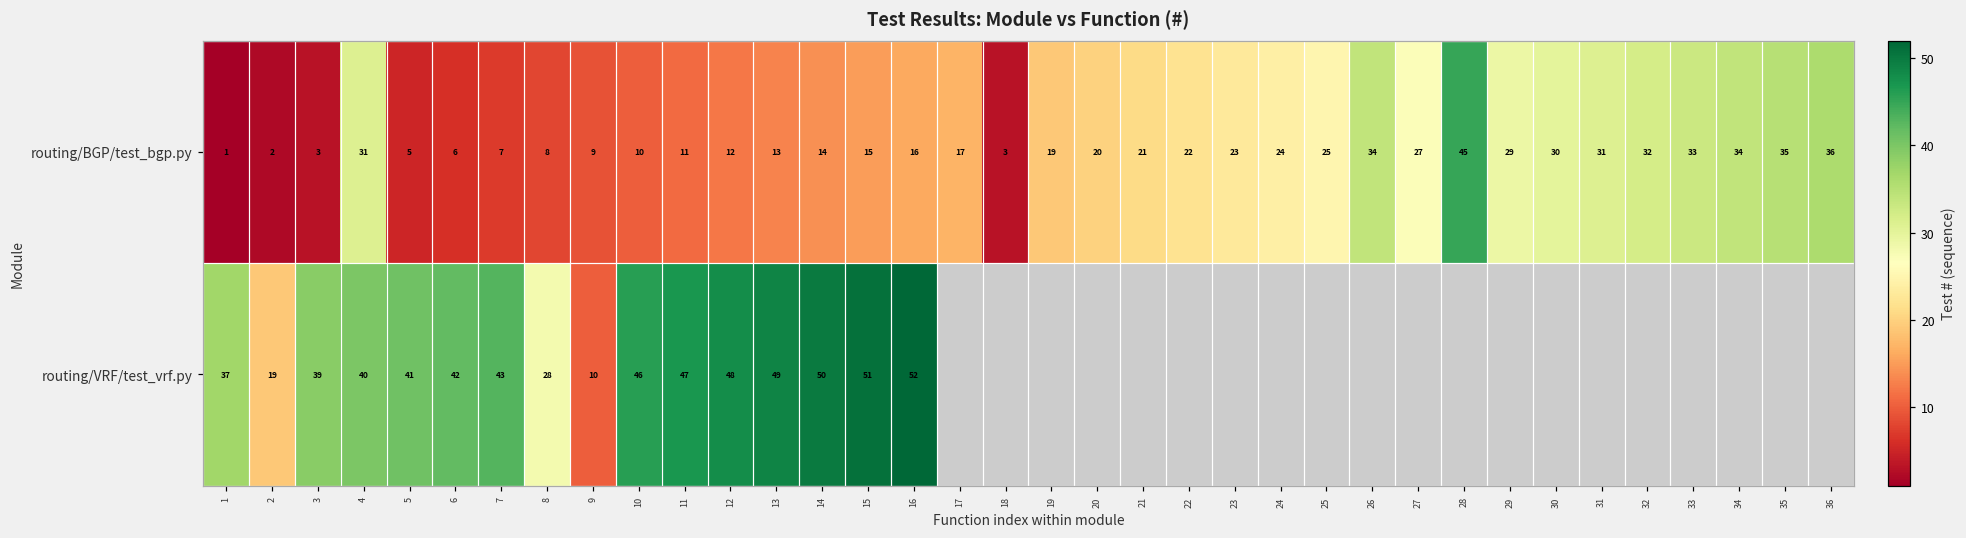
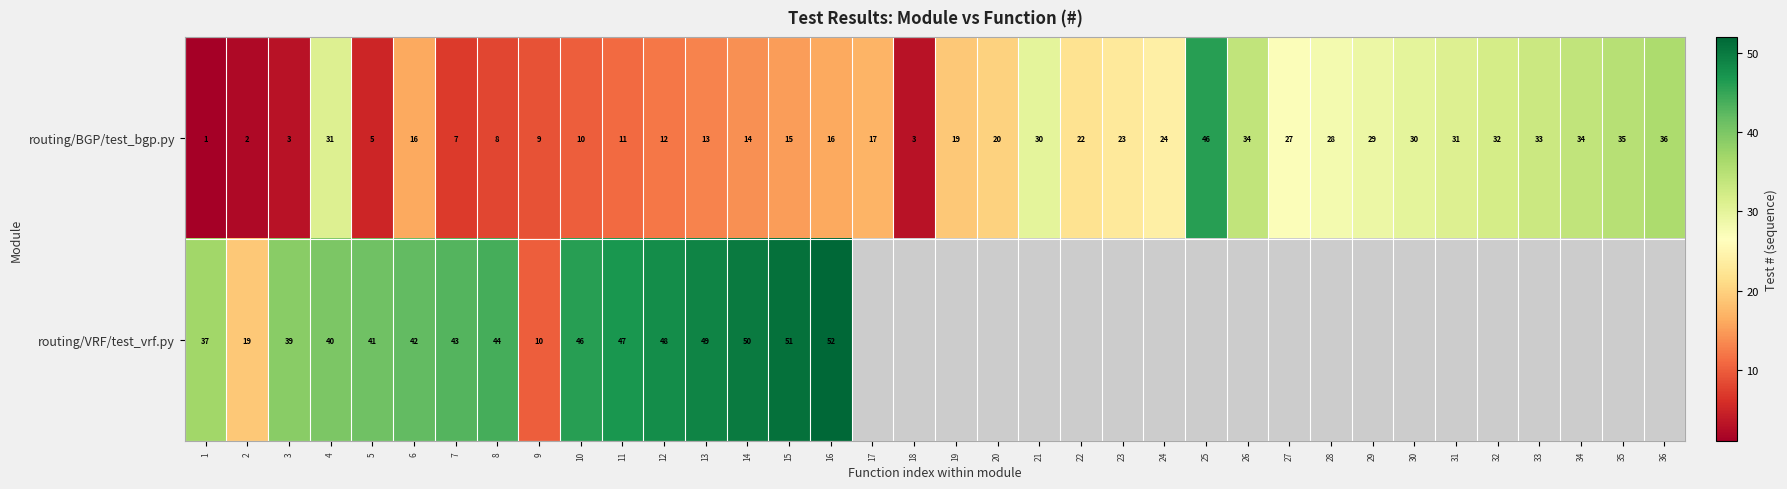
  {
    "routing/BGP/test_bgp.py": {
      "1": 1,
      "2": 2,
      "3": 3,
      "4": 31,
      "5": 5,
-     "6": 6,
+     "6": 16,
      "7": 7,
      "8": 8,
      "9": 9,
      "10": 10,
      "11": 11,
      "12": 12,
      "13": 13,
      "14": 14,
      "15": 15,
      "16": 16,
      "17": 17,
      "18": 3,
      "19": 19,
      "20": 20,
-     "21": 21,
+     "21": 30,
      "22": 22,
      "23": 23,
      "24": 24,
-     "25": 25,
+     "25": 46,
      "26": 34,
      "27": 27,
-     "28": 45,
+     "28": 28,
      "29": 29,
      "30": 30,
      "31": 31,
      "32": 32,
      "33": 33,
      "34": 34,
      "35": 35,
      "36": 36
    },
    "routing/VRF/test_vrf.py": {
      "1": 37,
      "2": 19,
      "3": 39,
      "4": 40,
      "5": 41,
      "6": 42,
      "7": 43,
-     "8": 28,
+     "8": 44,
      "9": 10,
      "10": 46,
      "11": 47,
      "12": 48,
      "13": 49,
      "14": 50,
      "15": 51,
      "16": 52
    }
  }
